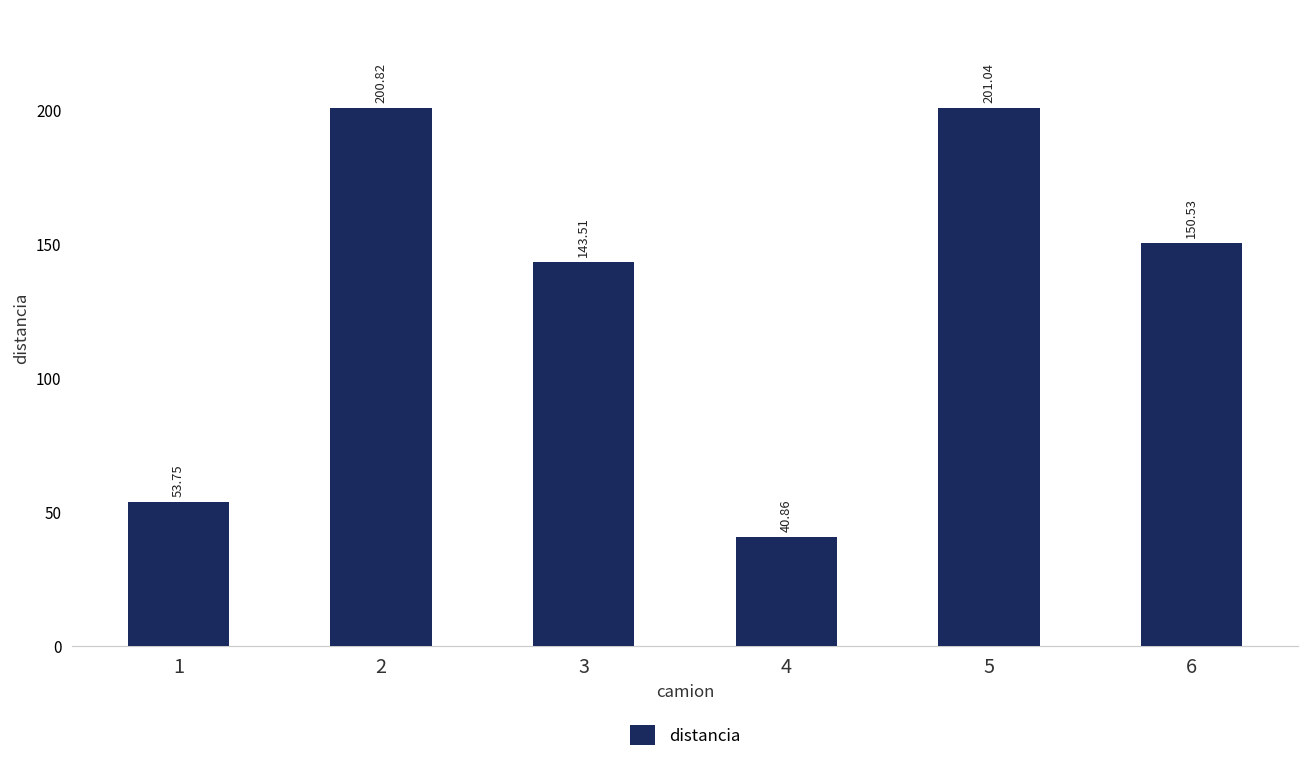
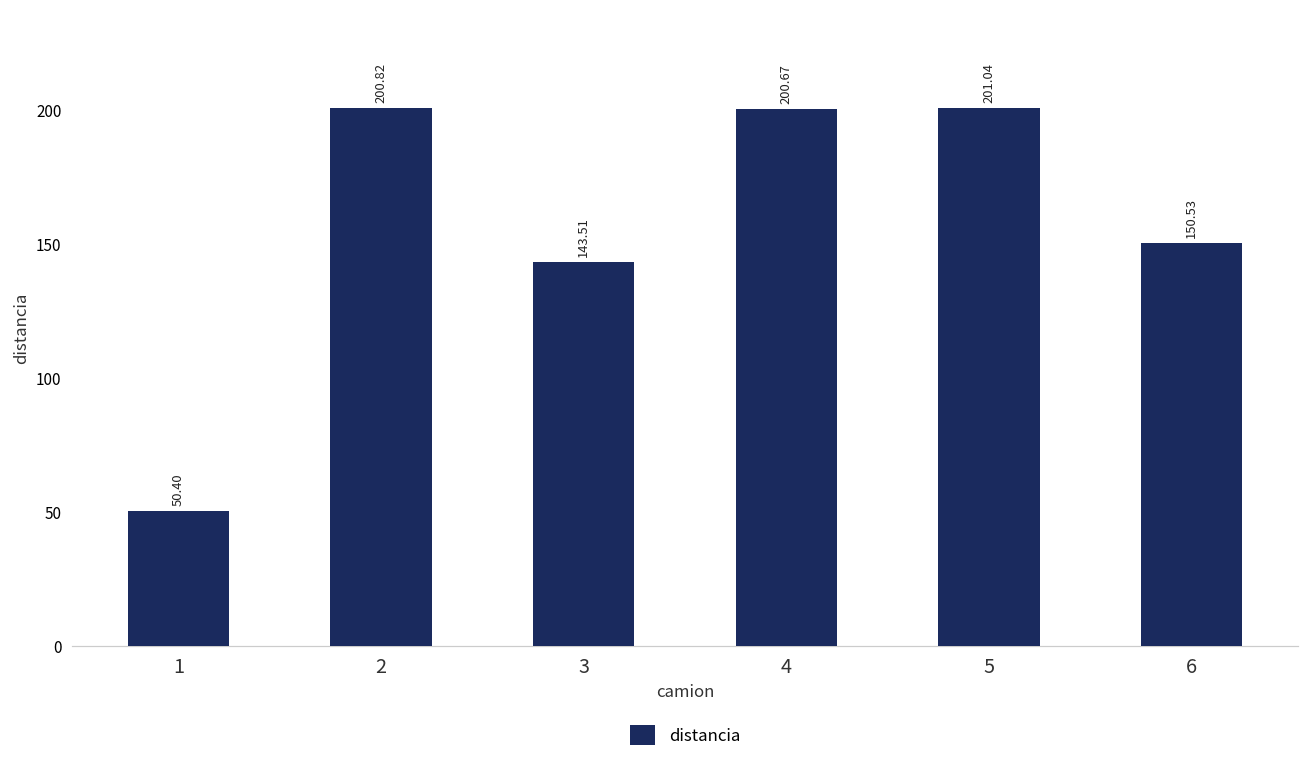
  {
-   "1": 53.75,
+   "1": 50.40,
    "2": 200.82,
    "3": 143.51,
-   "4": 40.86,
+   "4": 200.67,
    "5": 201.04,
    "6": 150.53
  }
